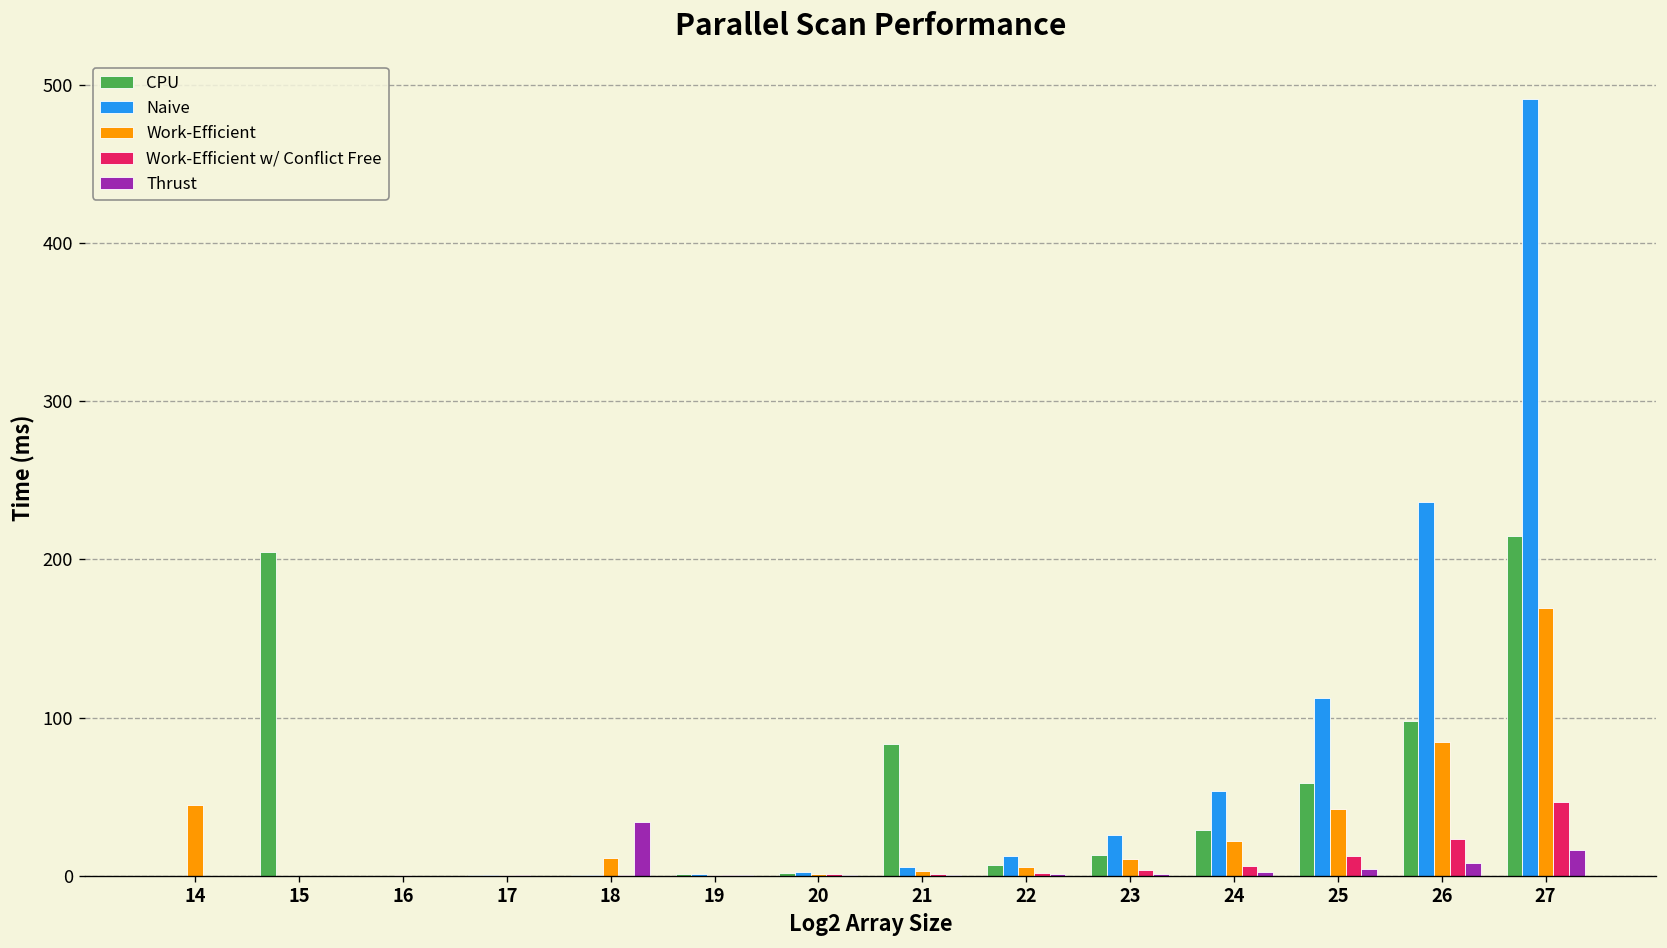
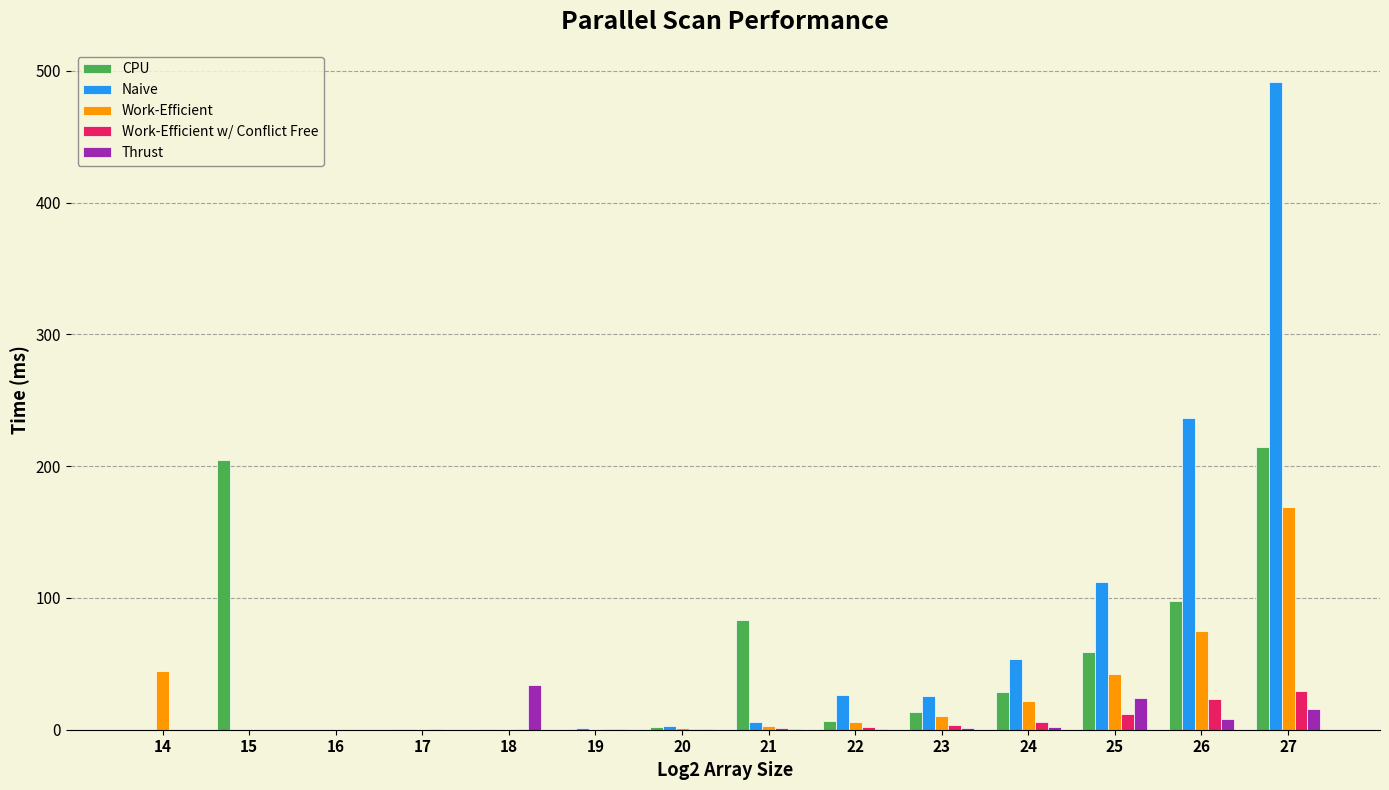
  {
    "CPU": {
      "15": 205,
      "21": 83,
      "22": 7,
      "23": 13,
      "24": 29,
      "25": 59,
      "26": 98,
      "27": 215
    },
    "Naive": {
      "20": 3,
      "21": 6,
-     "22": 12,
+     "22": 26,
      "23": 26,
      "24": 54,
      "25": 112,
      "26": 237,
      "27": 491
    },
    "Work-Efficient": {
      "14": 44,
-     "18": 11,
+     "18": 0,
      "21": 3,
      "22": 6,
      "23": 11,
      "24": 22,
      "25": 42,
-     "26": 84,
+     "26": 75,
      "27": 169
    },
    "Work-Efficient w/ Conflict Free": {
      "23": 4,
      "24": 6,
      "25": 12,
      "26": 24,
-     "27": 47
+     "27": 29
    },
    "Thrust": {
      "18": 34,
      "24": 2,
-     "25": 4,
+     "25": 24,
      "26": 8,
      "27": 16
    }
  }
